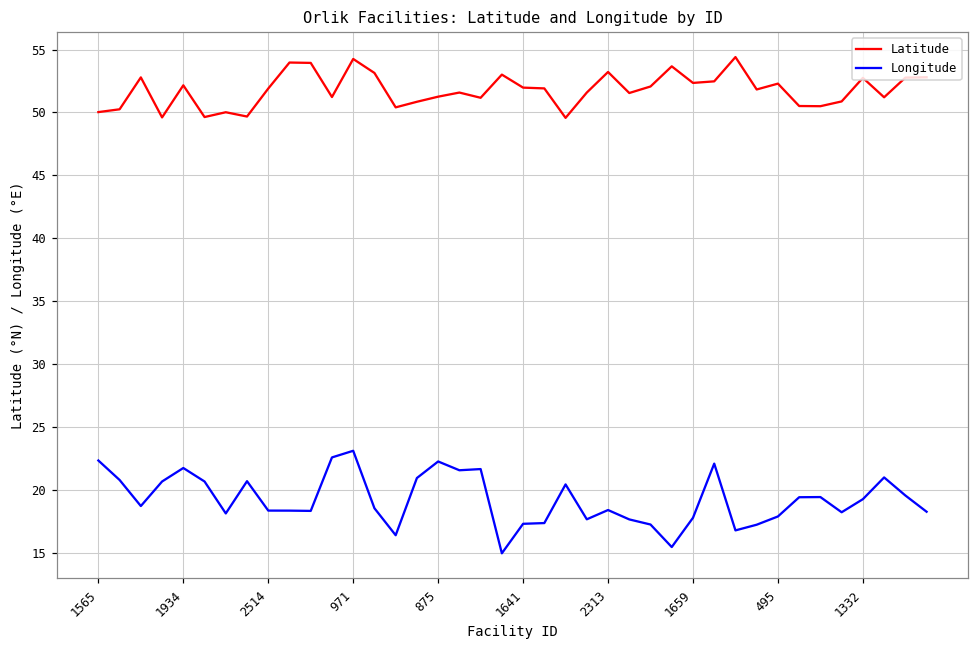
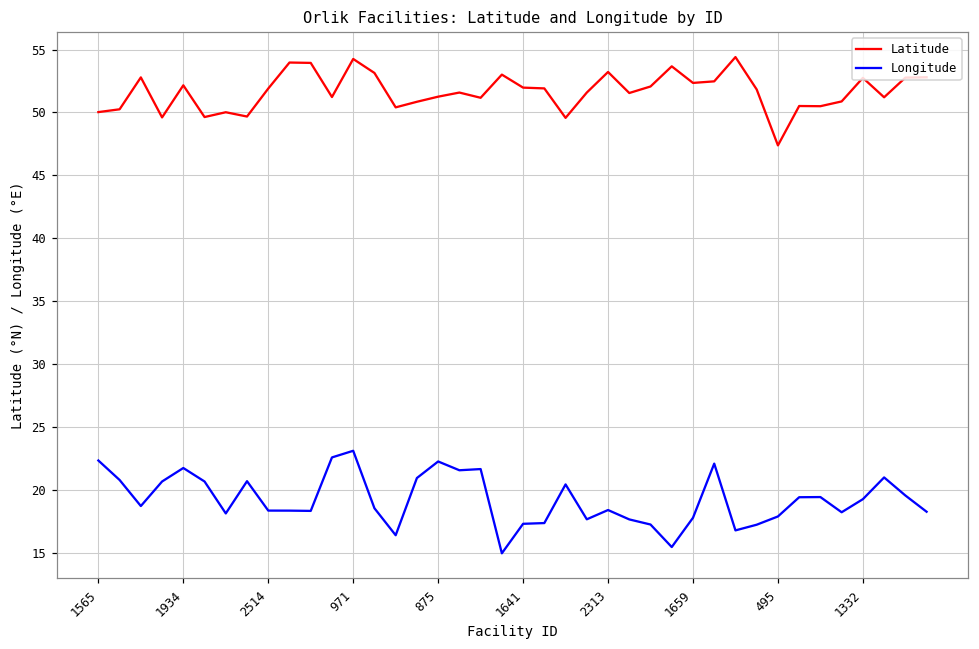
  {
    "Latitude": {
      "1565": 50.0,
      "1934": 52.2,
      "2514": 51.9,
      "971": 54.2,
      "875": 51.3,
      "1641": 52.0,
      "2313": 53.2,
      "1659": 52.3,
-     "495": 52.3,
+     "495": 47.4,
      "1332": 52.7
    },
    "Longitude": {
      "1565": 22.3,
      "1934": 21.7,
      "2514": 18.4,
      "971": 23.1,
      "875": 22.3,
      "1641": 17.3,
      "2313": 18.4,
      "1659": 17.8,
      "495": 17.9,
      "1332": 19.3
    }
  }
